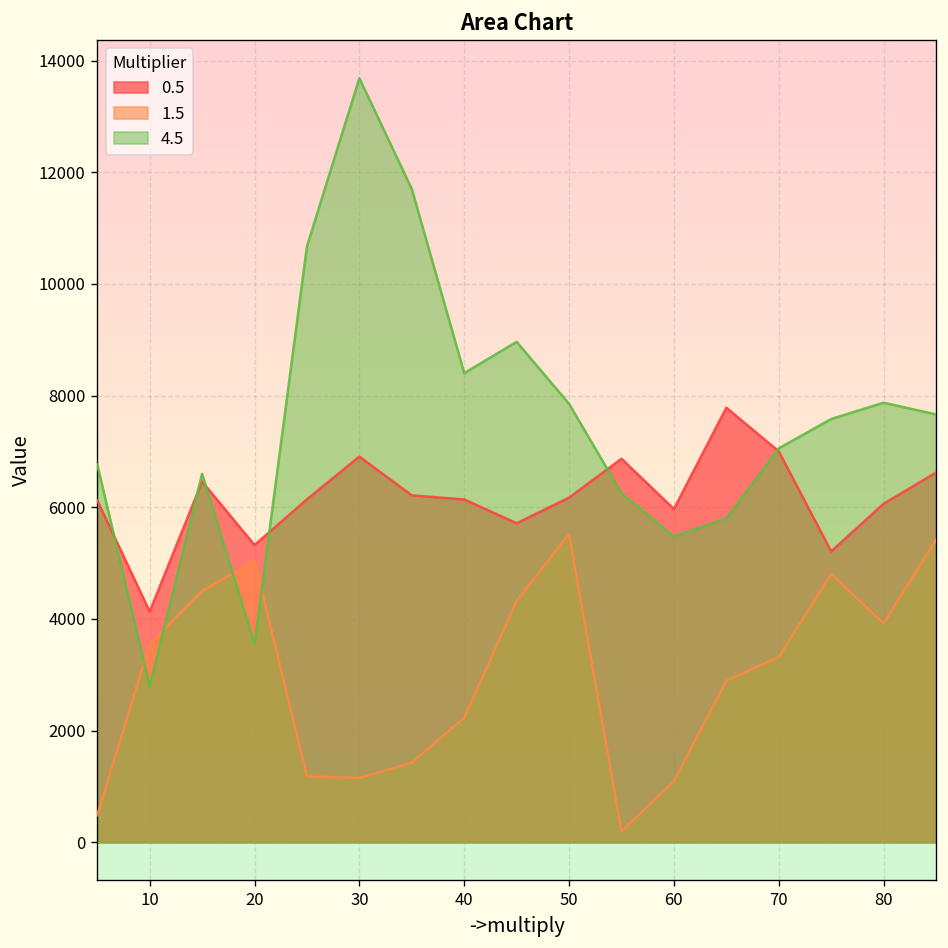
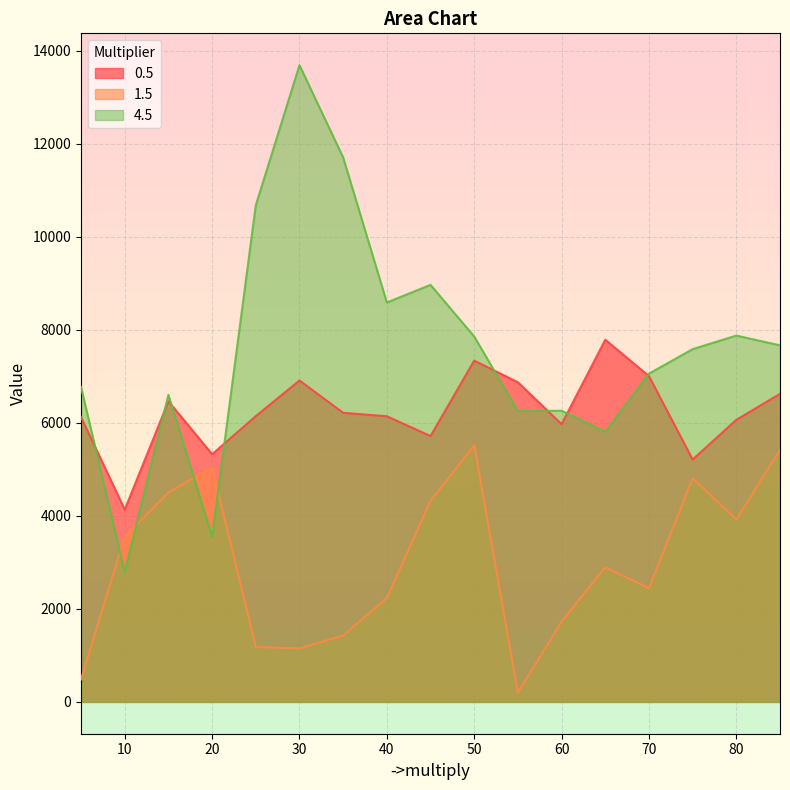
  {
    "0.5": {
      "10": 4100,
      "20": 5300,
      "30": 6900,
      "40": 6100,
-     "50": 6200,
+     "50": 7300,
      "60": 6000,
      "80": 6100
    },
    "1.5": {
      "10": 3600,
      "20": 5000,
      "30": 1100,
      "40": 2200,
      "50": 5500,
-     "60": 1100,
-     "70": 3300,
+     "60": 1700,
+     "70": 2400,
      "80": 3900
    },
    "4.5": {
      "10": 2800,
      "20": 3600,
      "30": 13700,
-     "40": 8400,
+     "40": 8600,
      "50": 7900,
-     "60": 5500,
+     "60": 6300,
      "80": 7900
    }
  }
